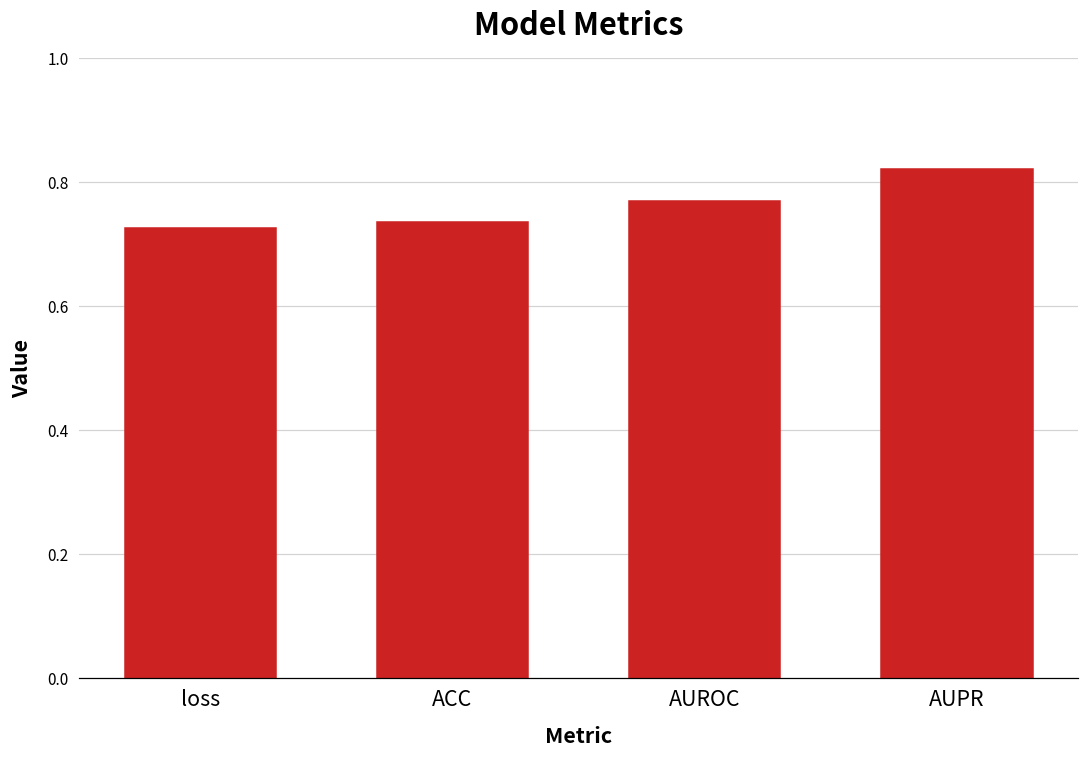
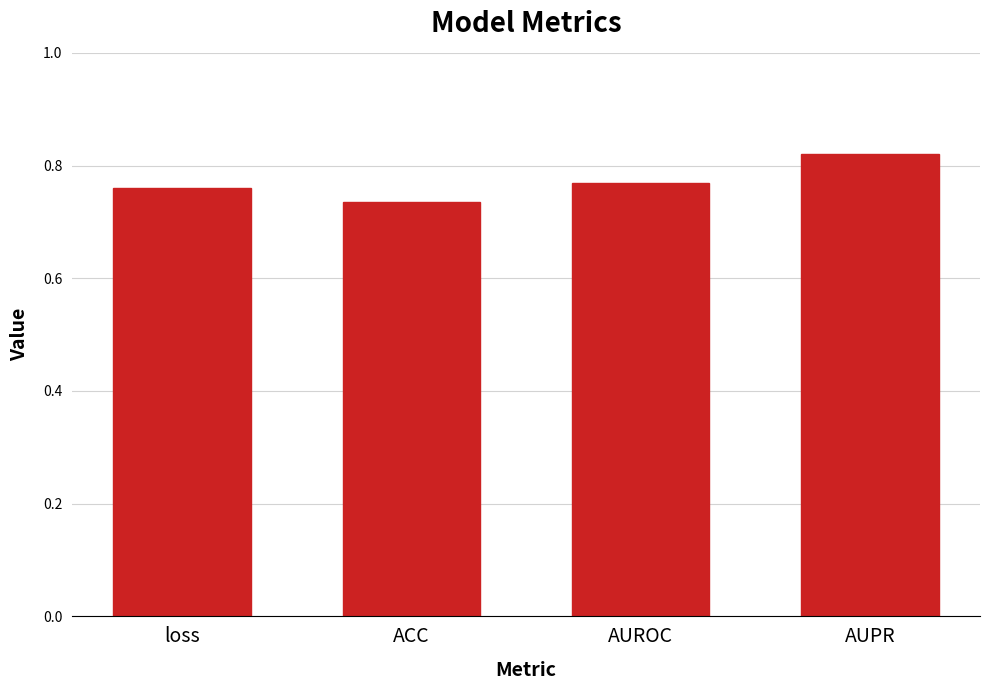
  {
-   "loss": 0.73,
+   "loss": 0.76,
    "ACC": 0.74,
    "AUROC": 0.77,
    "AUPR": 0.82
  }
